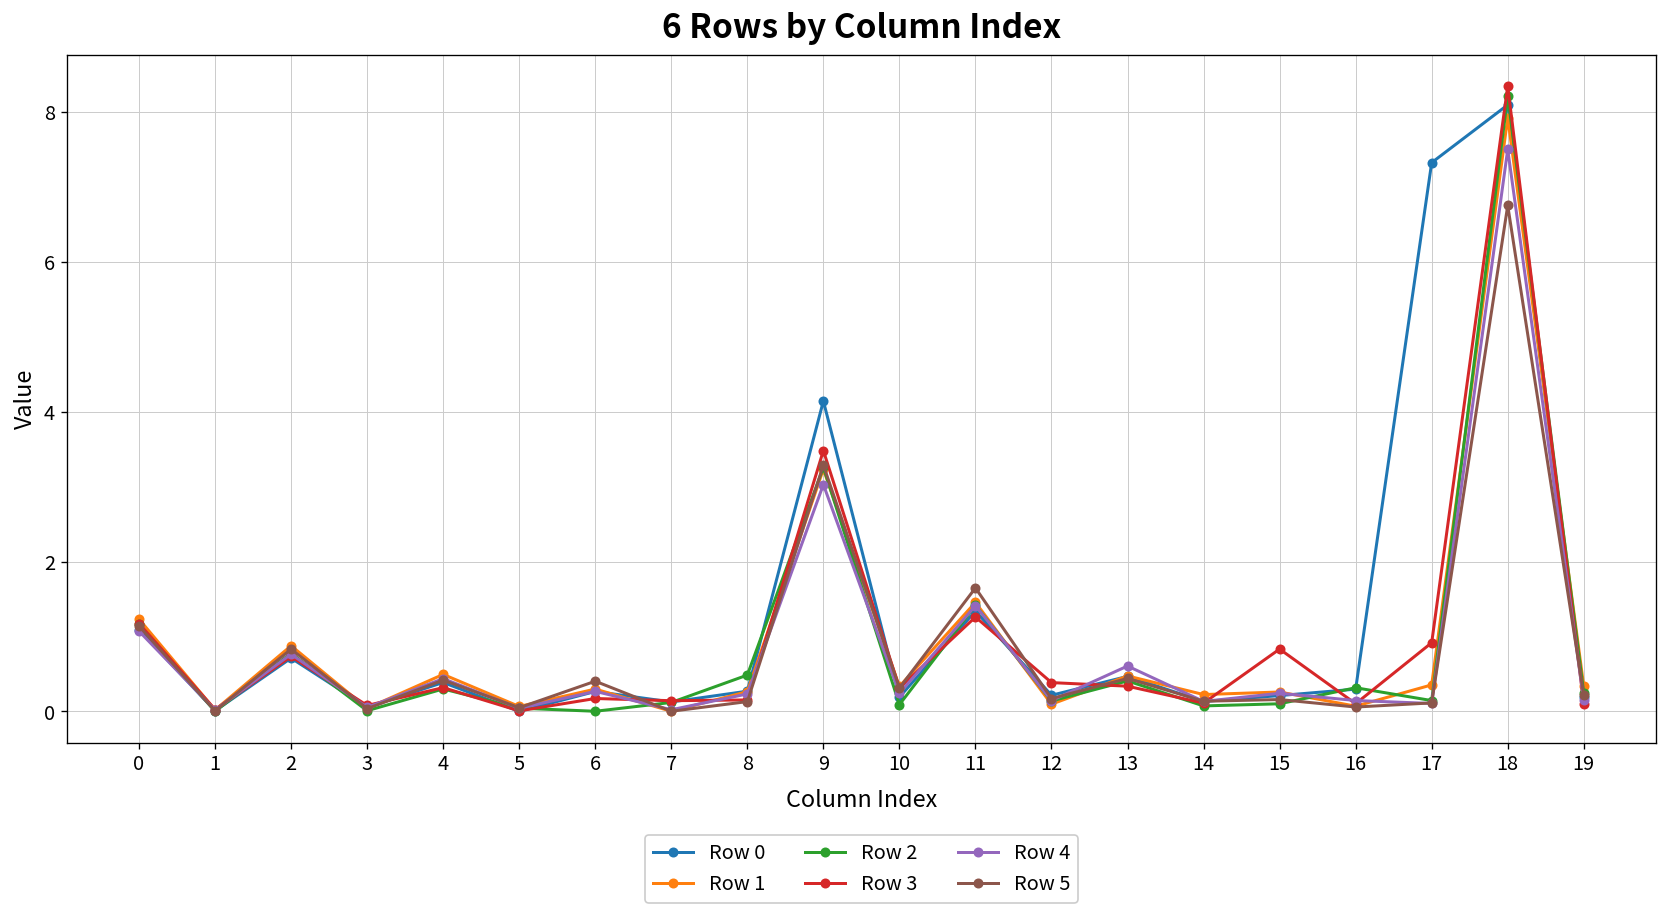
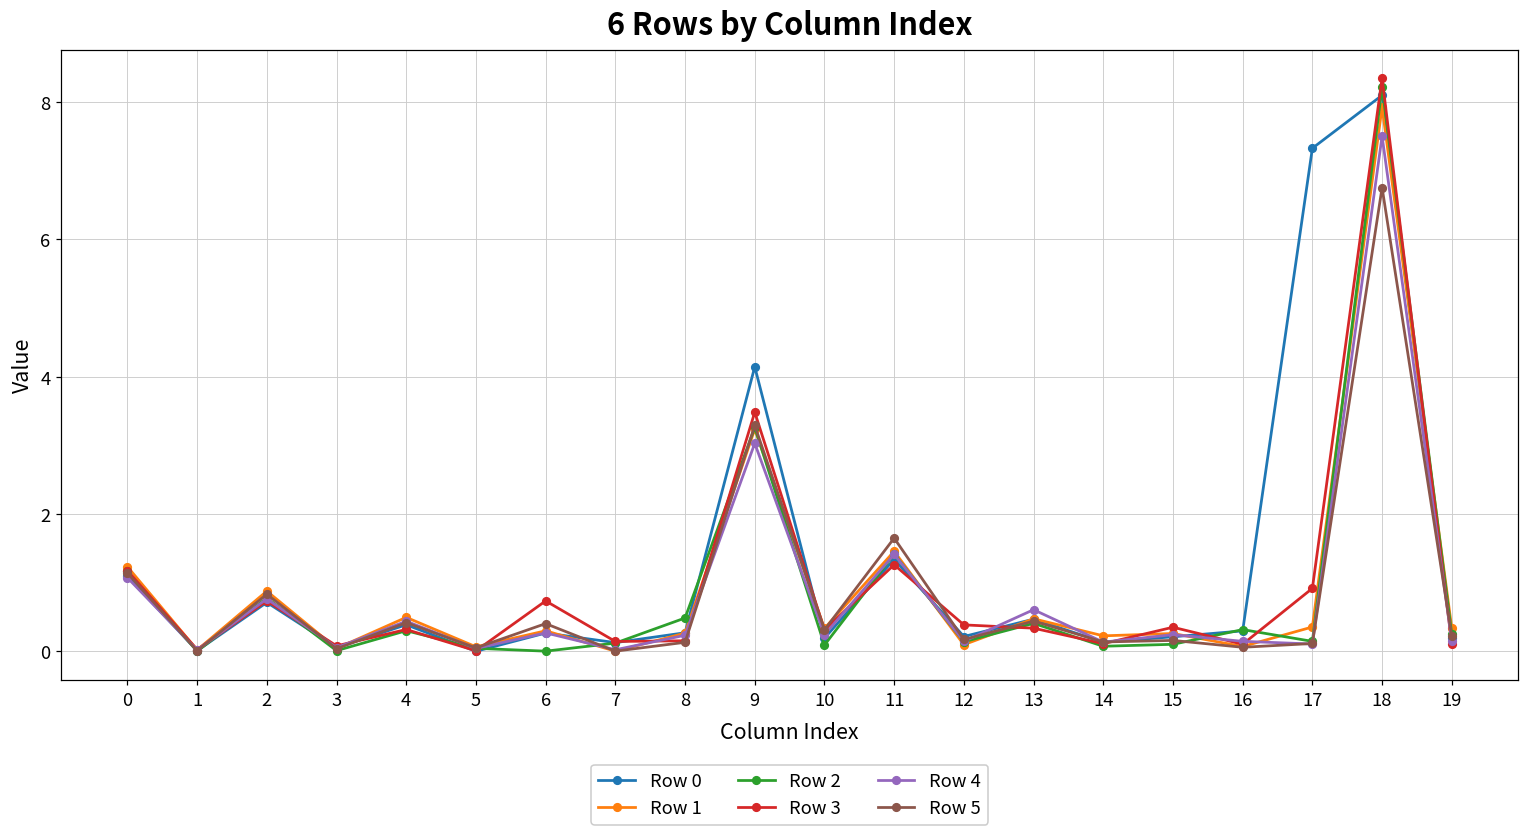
  {
    "Row 0": {
      "9": 4.1,
      "10": 0.2,
      "11": 1.3,
      "12": 0.2,
      "17": 7.3,
      "18": 8.1
    },
    "Row 1": {
      "0": 1.2,
      "2": 0.9,
      "4": 0.5,
      "12": 0.1,
      "14": 0.2,
      "17": 0.4,
      "18": 7.9,
      "19": 0.3
    },
    "Row 2": {
      "6": 0.0,
      "8": 0.5,
      "10": 0.1,
      "15": 0.1,
      "18": 8.2
    },
    "Row 3": {
-     "6": 0.2,
+     "6": 0.7,
      "9": 3.5,
      "11": 1.3,
      "12": 0.4,
      "13": 0.3,
-     "15": 0.8,
+     "15": 0.4,
      "17": 0.9,
      "18": 8.3,
      "19": 0.1
    },
    "Row 4": {
      "9": 3.0,
      "10": 0.2,
      "13": 0.6,
      "16": 0.1,
      "18": 7.5,
      "19": 0.1
    },
    "Row 5": {
      "2": 0.8,
      "6": 0.4,
      "11": 1.6,
      "15": 0.2,
      "18": 6.8
    }
  }
